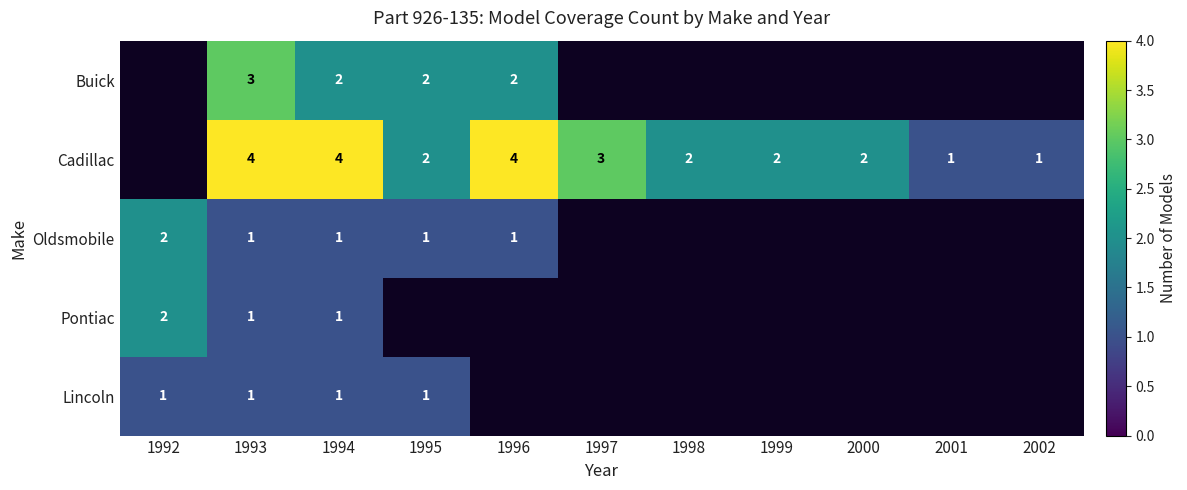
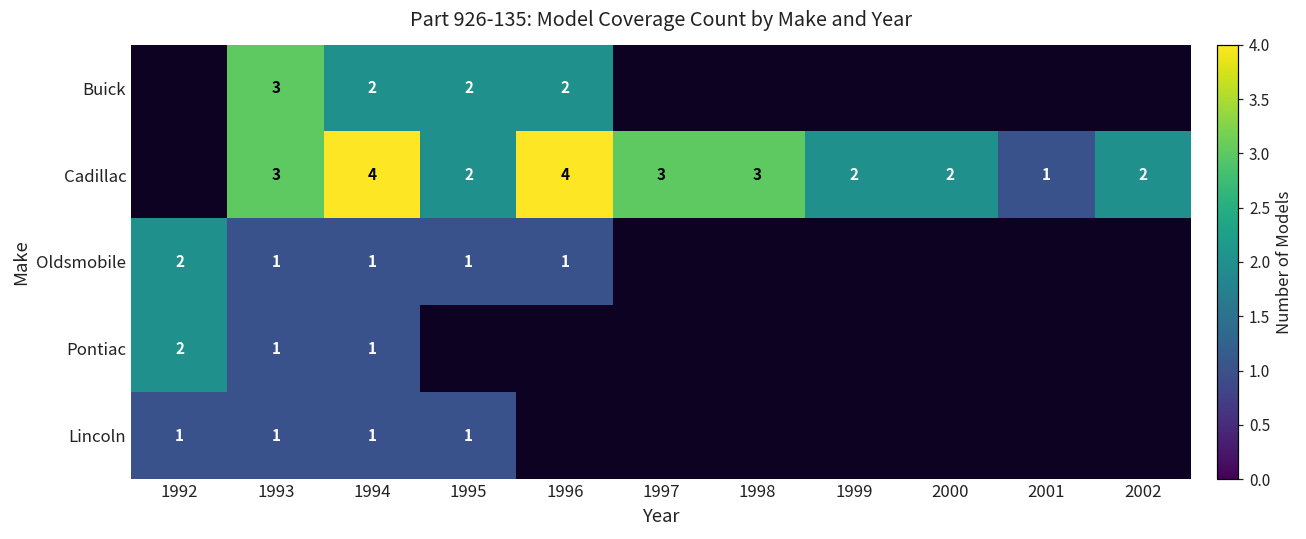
  {
    "Buick": {
      "1993": 3,
      "1994": 2,
      "1995": 2,
      "1996": 2
    },
    "Cadillac": {
-     "1993": 4,
+     "1993": 3,
      "1994": 4,
      "1995": 2,
      "1996": 4,
      "1997": 3,
-     "1998": 2,
+     "1998": 3,
      "1999": 2,
      "2000": 2,
      "2001": 1,
-     "2002": 1
+     "2002": 2
    },
    "Oldsmobile": {
      "1992": 2,
      "1993": 1,
      "1994": 1,
      "1995": 1,
      "1996": 1
    },
    "Pontiac": {
      "1992": 2,
      "1993": 1,
      "1994": 1
    },
    "Lincoln": {
      "1992": 1,
      "1993": 1,
      "1994": 1,
      "1995": 1
    }
  }
